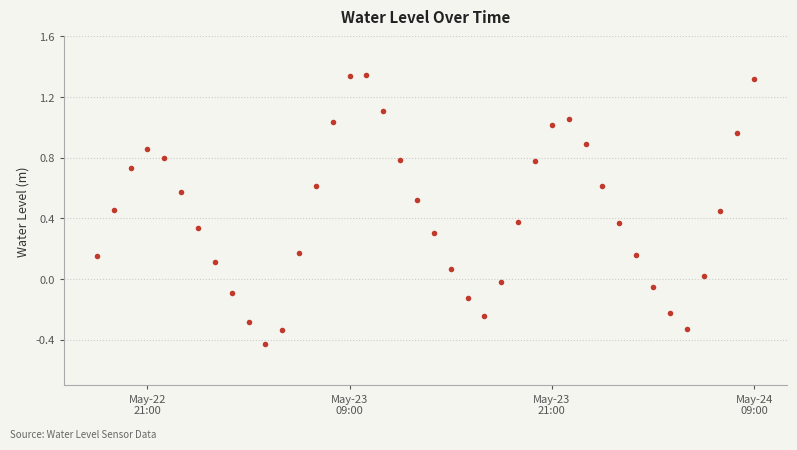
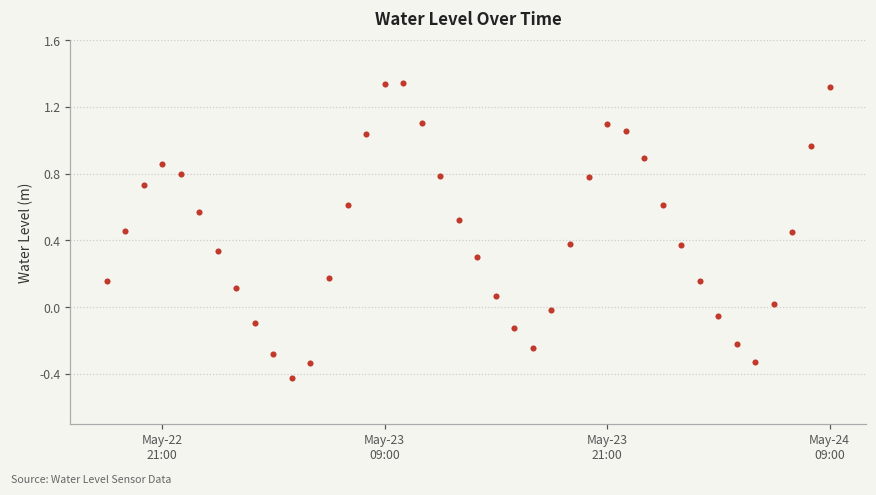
  {
    "May-22 21:00": 0.86,
    "May-23 09:00": 1.34,
-   "May-23 21:00": 1.02,
+   "May-23 21:00": 1.10,
    "May-24 09:00": 1.32
  }
